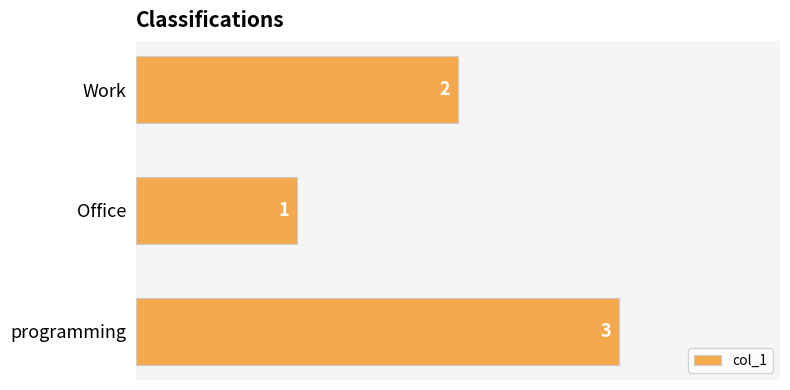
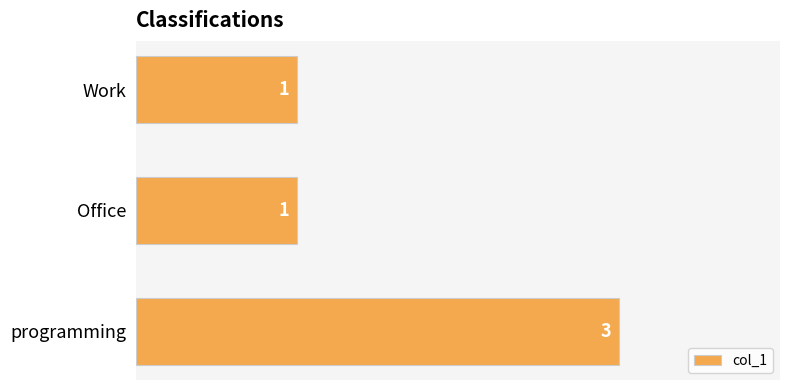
  {
-   "Work": 2,
+   "Work": 1,
    "Office": 1,
    "programming": 3
  }
